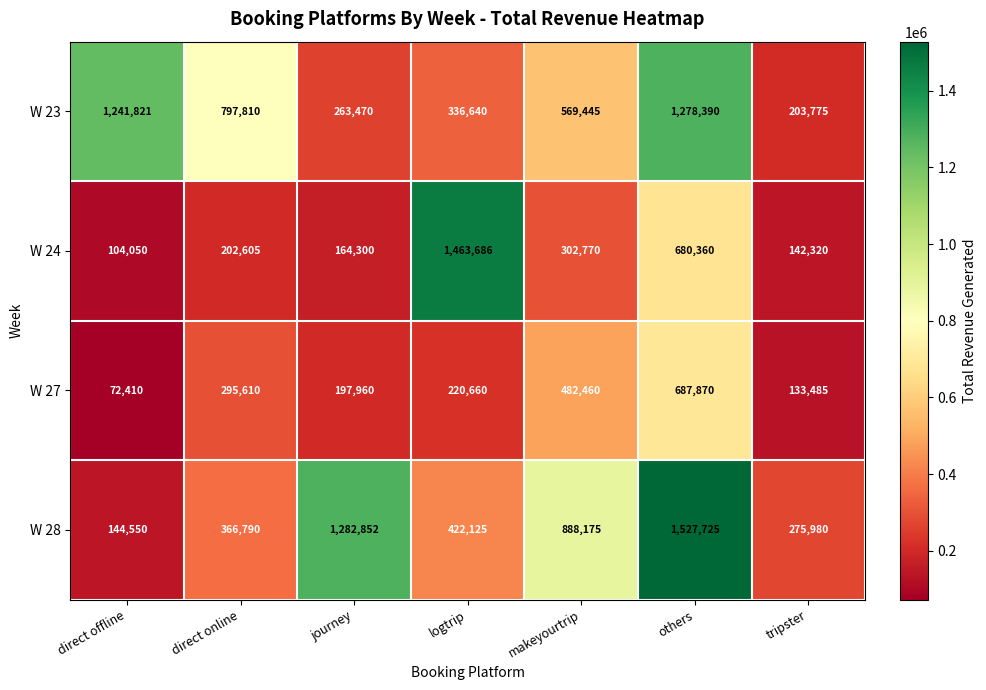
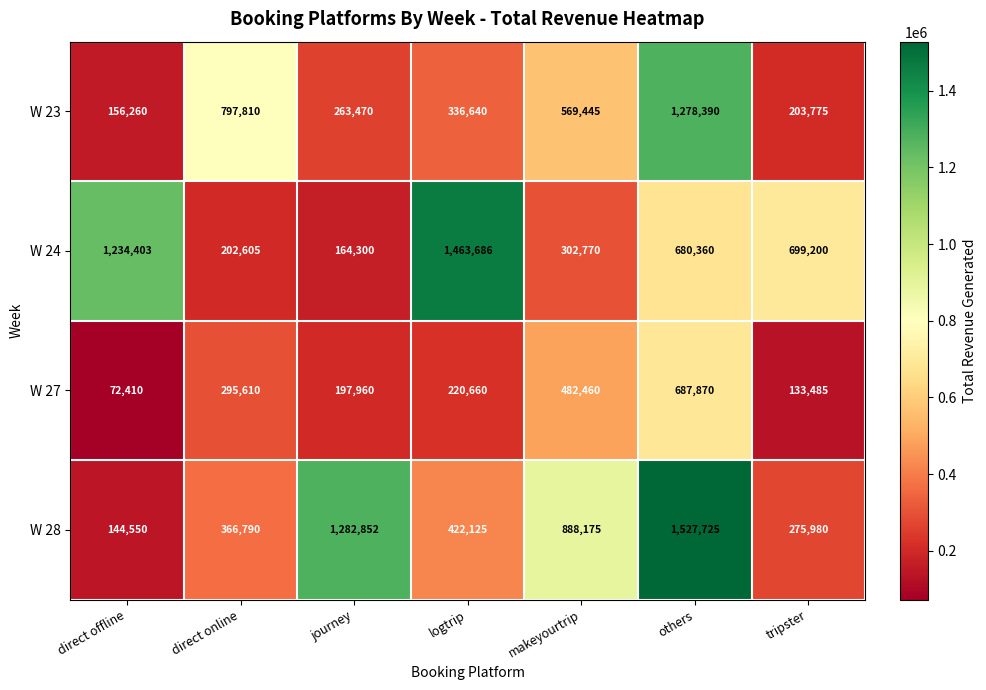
  {
    "W 23": {
-     "direct offline": "1,241,821",
+     "direct offline": "156,260",
      "direct online": "797,810",
      "journey": "263,470",
      "logtrip": "336,640",
      "makeyourtrip": "569,445",
      "others": "1,278,390",
      "tripster": "203,775"
    },
    "W 24": {
-     "direct offline": "104,050",
+     "direct offline": "1,234,403",
      "direct online": "202,605",
      "journey": "164,300",
      "logtrip": "1,463,686",
      "makeyourtrip": "302,770",
      "others": "680,360",
-     "tripster": "142,320"
+     "tripster": "699,200"
    },
    "W 27": {
      "direct offline": "72,410",
      "direct online": "295,610",
      "journey": "197,960",
      "logtrip": "220,660",
      "makeyourtrip": "482,460",
      "others": "687,870",
      "tripster": "133,485"
    },
    "W 28": {
      "direct offline": "144,550",
      "direct online": "366,790",
      "journey": "1,282,852",
      "logtrip": "422,125",
      "makeyourtrip": "888,175",
      "others": "1,527,725",
      "tripster": "275,980"
    }
  }
